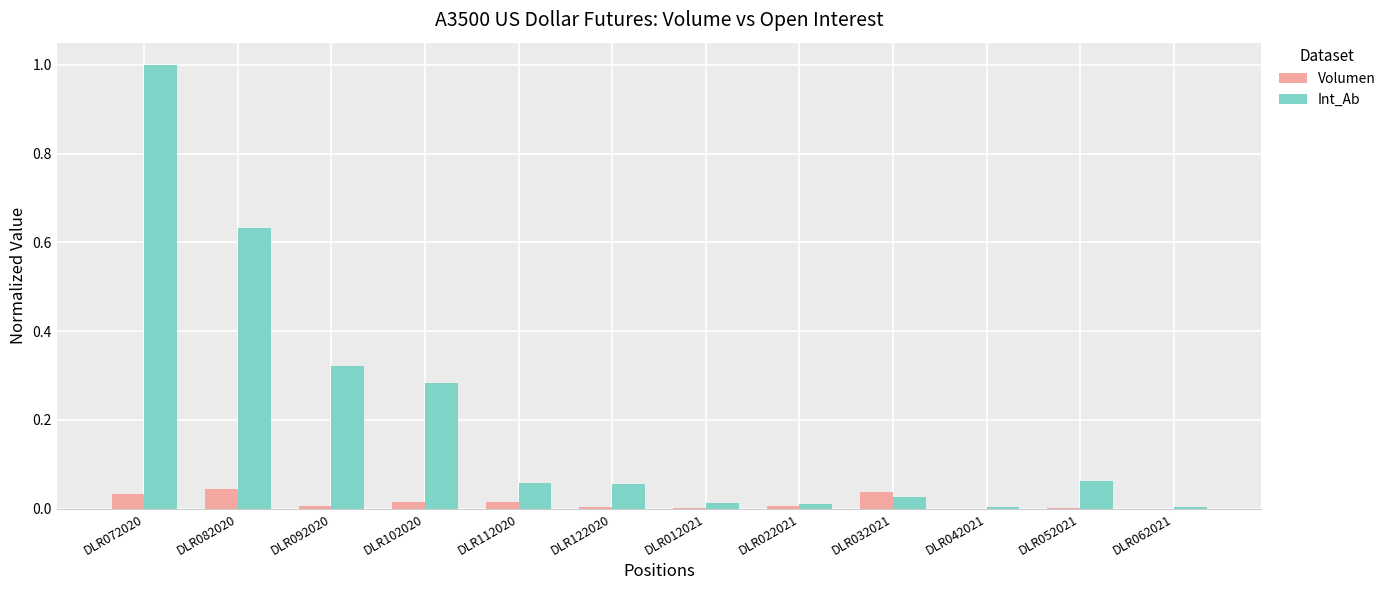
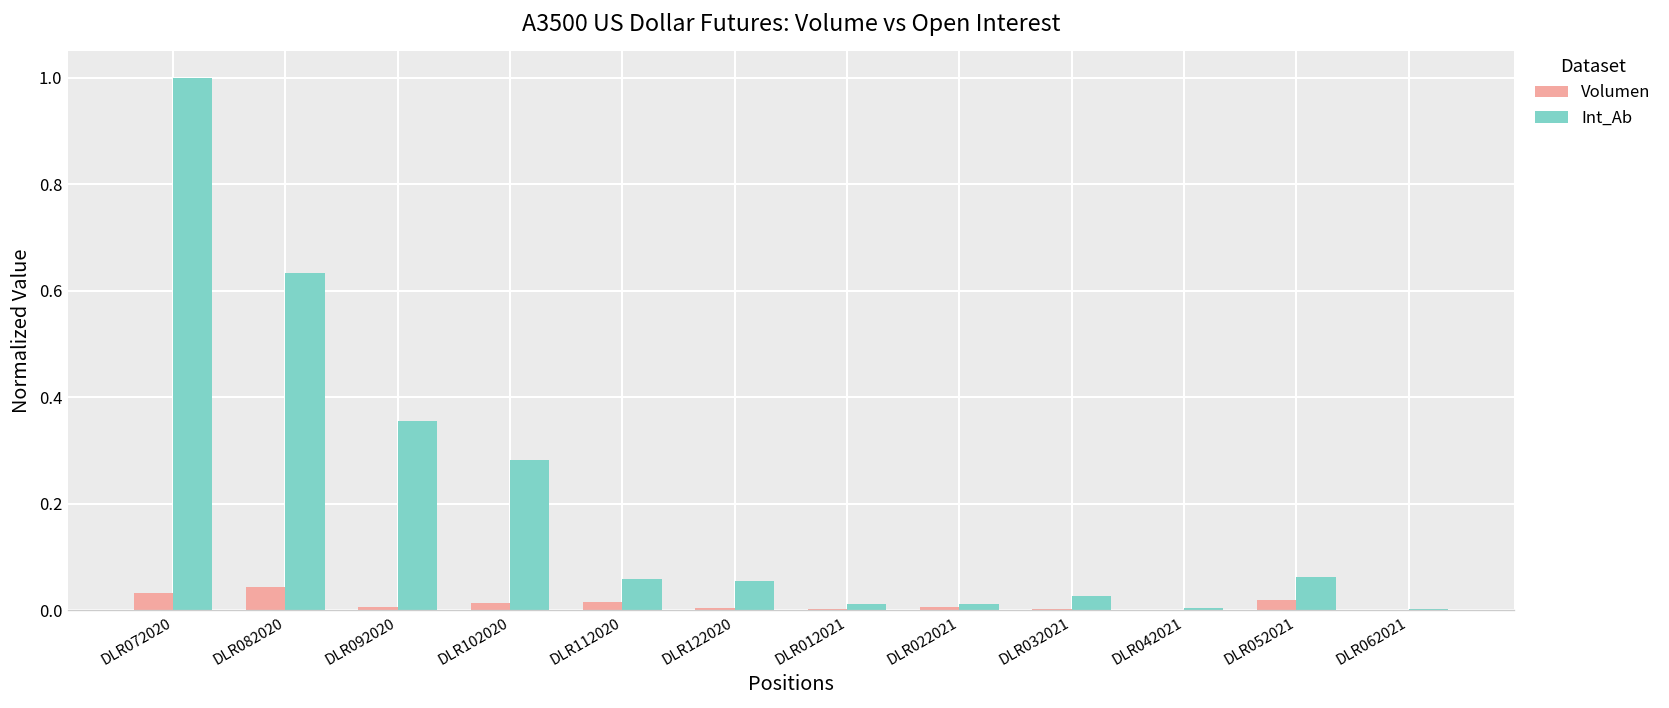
  {
    "Volumen": {
      "DLR072020": 0.03,
      "DLR082020": 0.04,
      "DLR092020": 0.01,
      "DLR102020": 0.01,
      "DLR112020": 0.02,
      "DLR022021": 0.01,
-     "DLR032021": 0.04,
-     "DLR052021": 0.00
+     "DLR032021": 0.00,
+     "DLR052021": 0.02
    },
    "Int_Ab": {
      "DLR072020": 1.00,
      "DLR082020": 0.63,
-     "DLR092020": 0.32,
+     "DLR092020": 0.36,
      "DLR102020": 0.28,
      "DLR112020": 0.06,
      "DLR122020": 0.06,
      "DLR012021": 0.01,
      "DLR022021": 0.01,
      "DLR032021": 0.03,
      "DLR052021": 0.06
    }
  }
